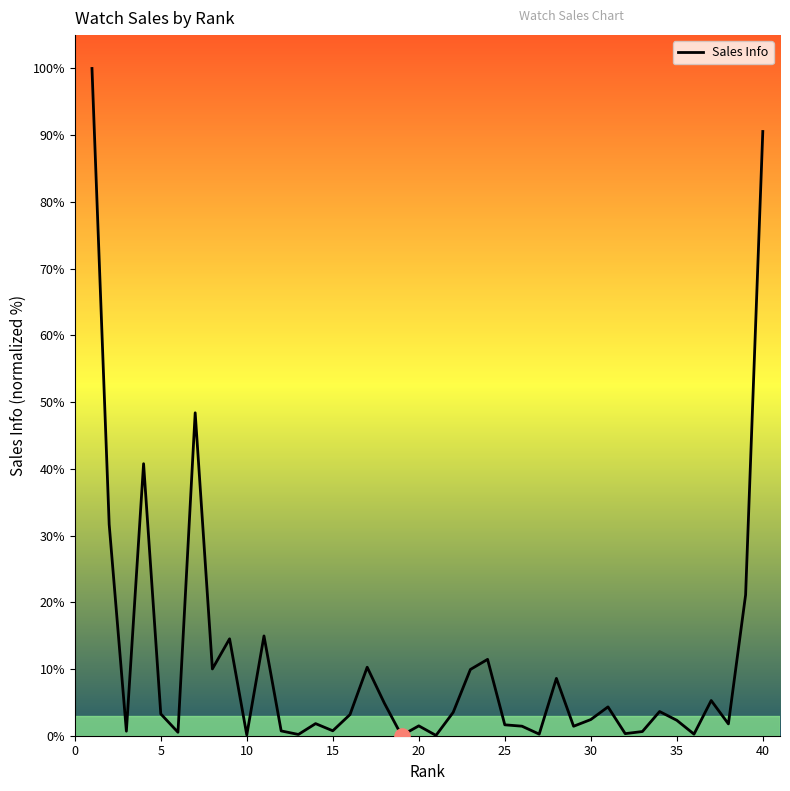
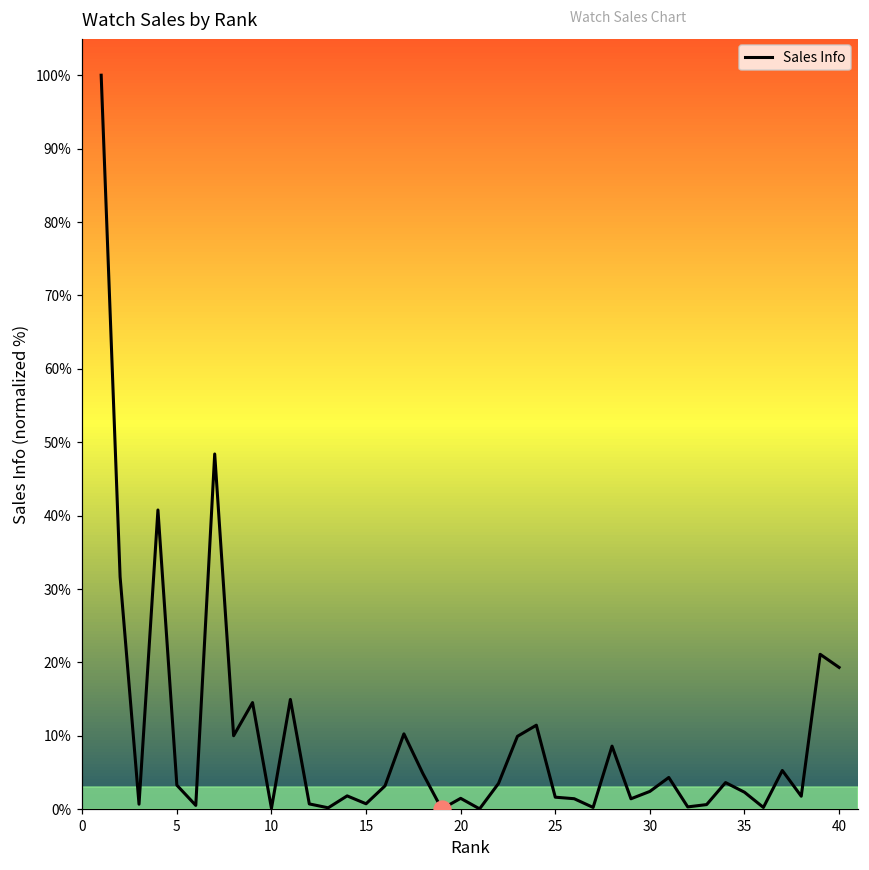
  {
    "Sales Info": {
      "5": "3%",
-     "40": "91%"
+     "40": "19%"
    }
  }
